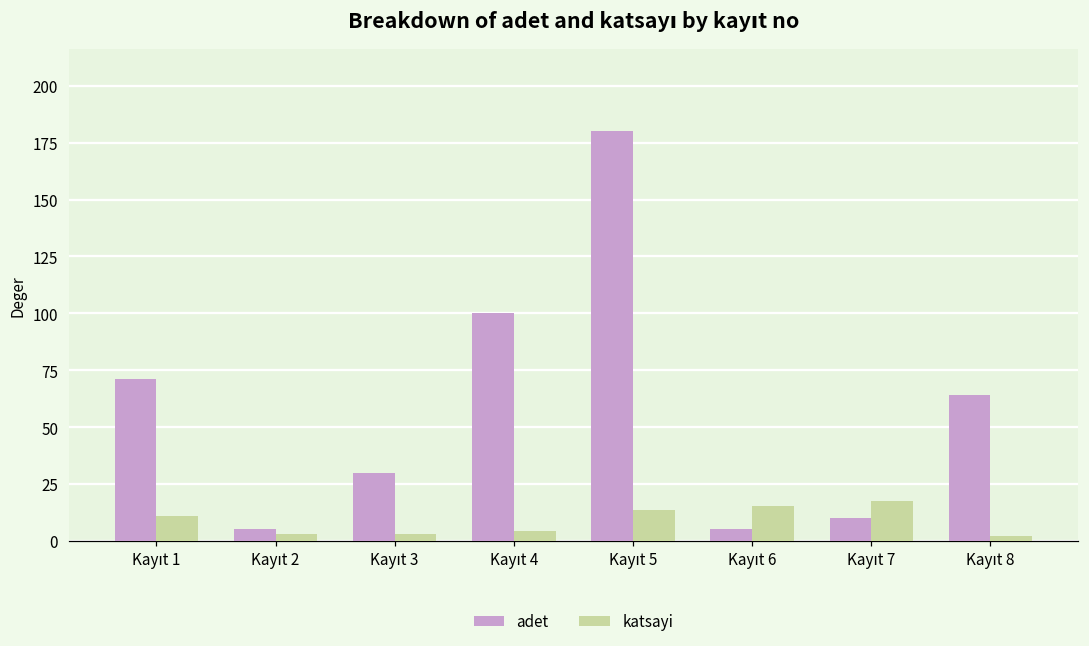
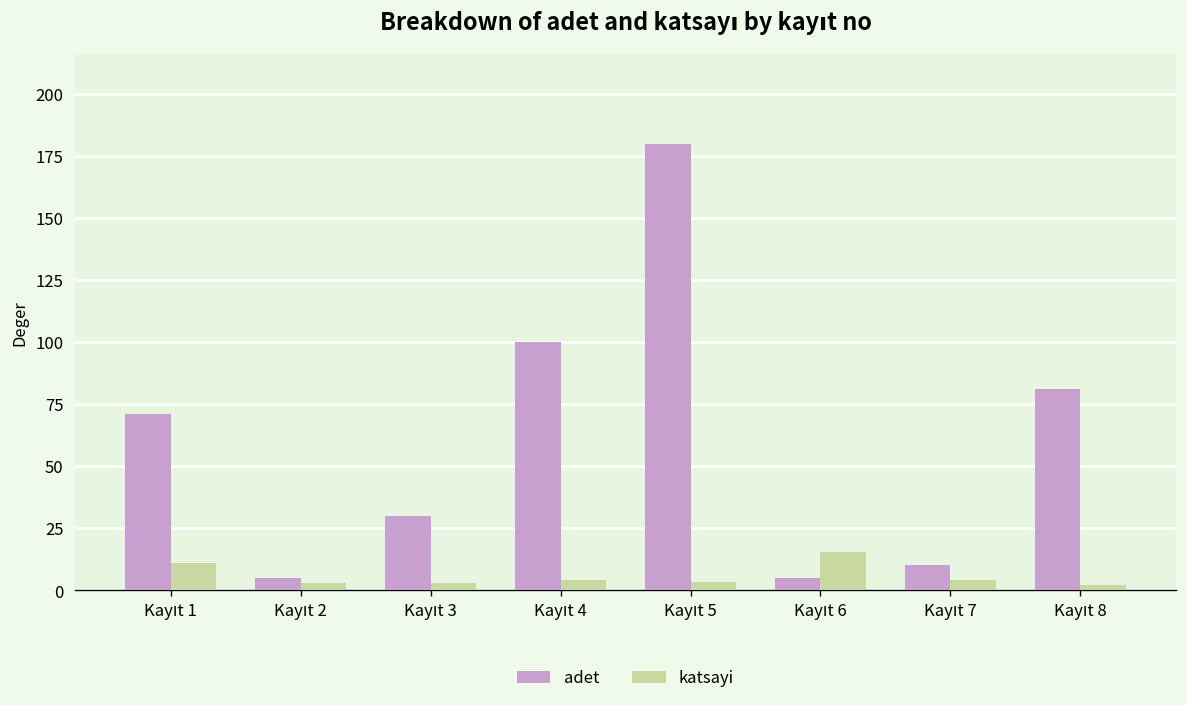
  {
    "adet": {
      "Kayıt 1": 71,
      "Kayıt 2": 5,
      "Kayıt 3": 30,
      "Kayıt 4": 100,
      "Kayıt 5": 180,
      "Kayıt 6": 5,
      "Kayıt 7": 10,
-     "Kayıt 8": 64
+     "Kayıt 8": 81
    },
    "katsayi": {
      "Kayıt 1": 11,
      "Kayıt 2": 3,
      "Kayıt 3": 3,
      "Kayıt 4": 4,
-     "Kayıt 5": 14,
+     "Kayıt 5": 3,
      "Kayıt 6": 15,
-     "Kayıt 7": 18,
+     "Kayıt 7": 4,
      "Kayıt 8": 2
    }
  }
